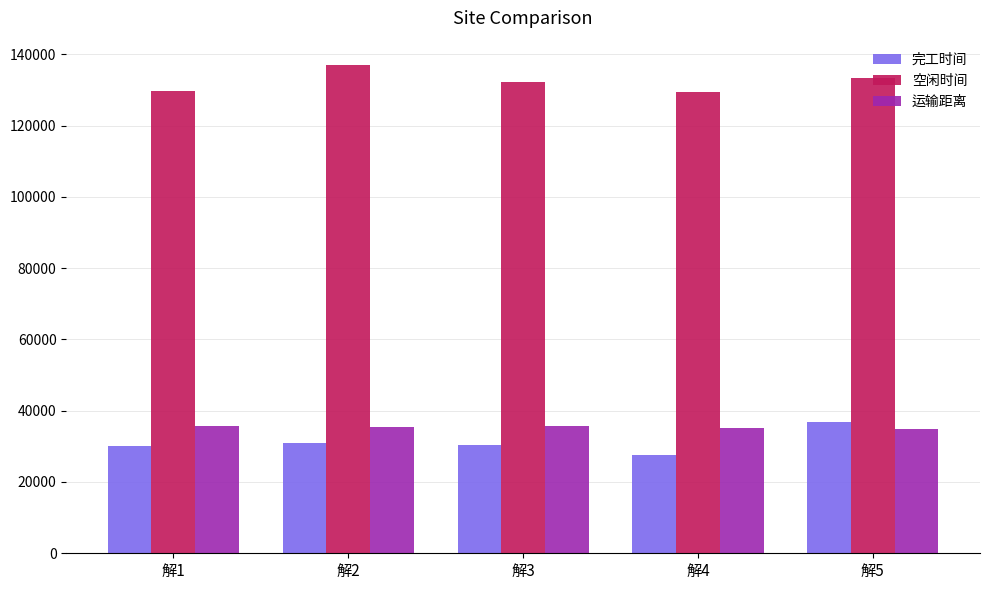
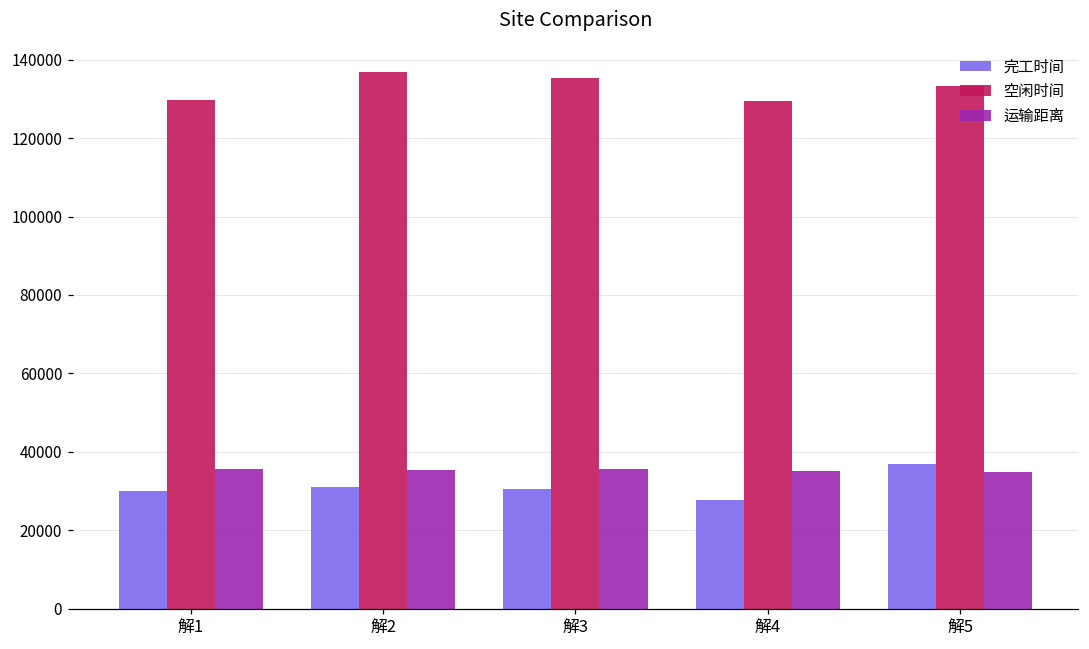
  {
    "完工时间": {
      "解1": 30000,
      "解2": 31000,
      "解3": 30000,
      "解4": 28000,
      "解5": 37000
    },
    "空闲时间": {
      "解1": 130000,
      "解2": 137000,
-     "解3": 132000,
+     "解3": 135000,
      "解4": 129000,
      "解5": 133000
    },
    "运输距离": {
      "解1": 36000,
      "解2": 35000,
      "解3": 36000,
      "解4": 35000,
      "解5": 35000
    }
  }
